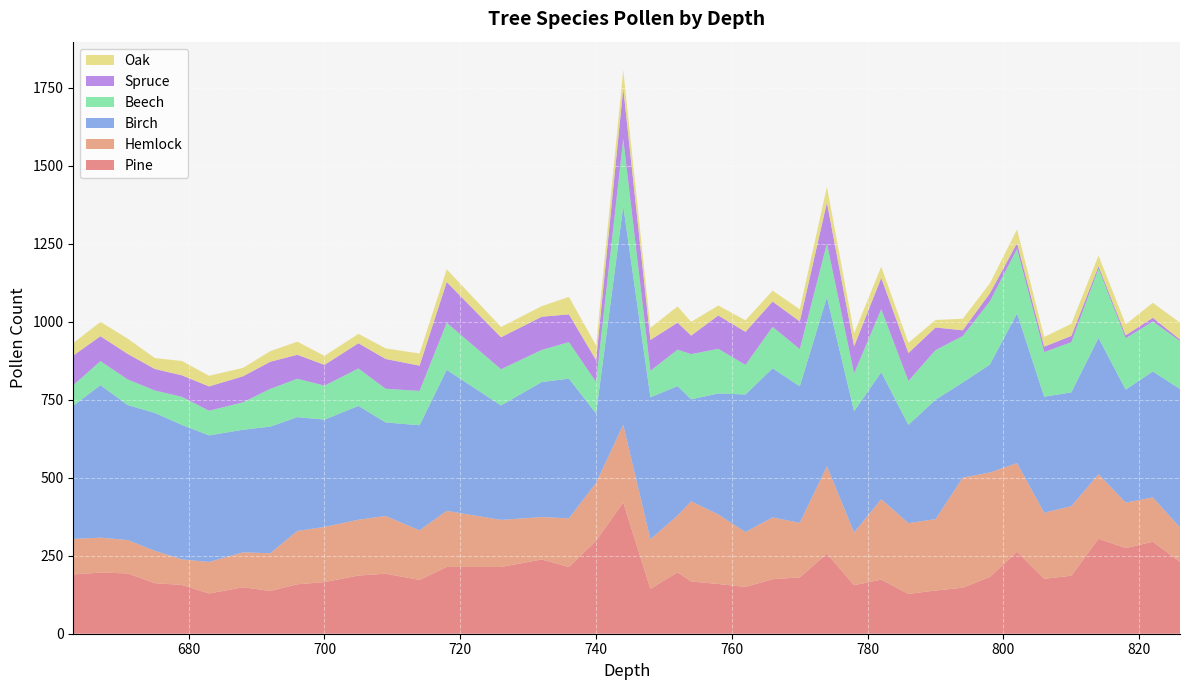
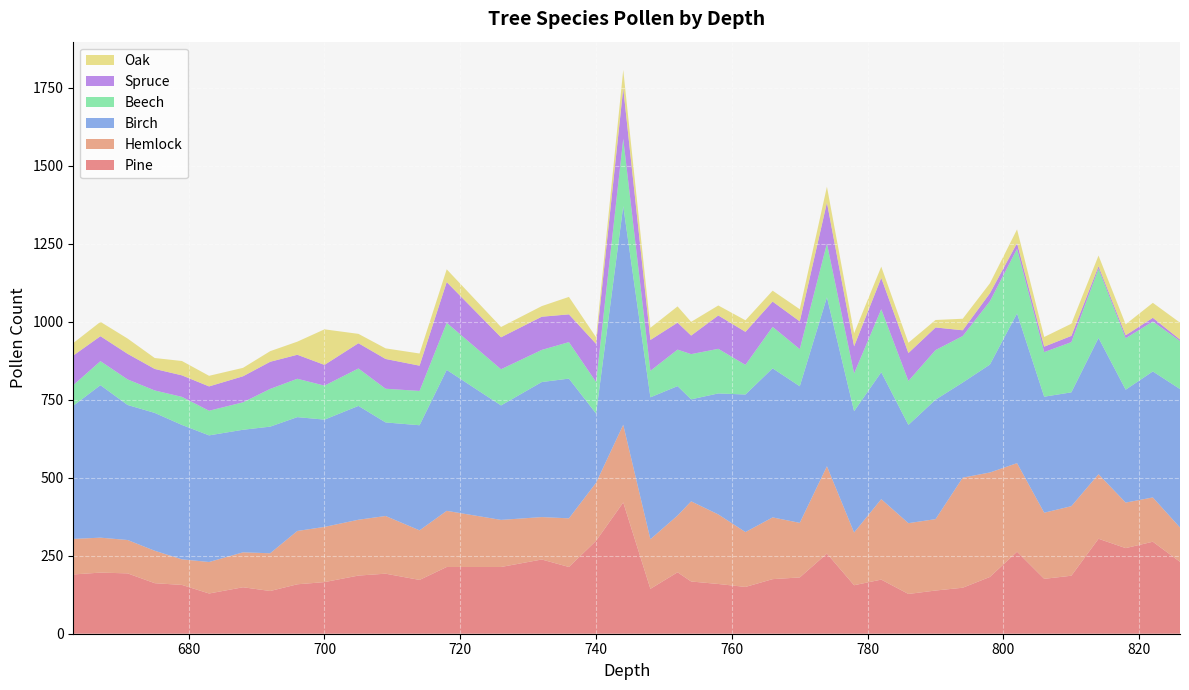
  {
    "Birch": {
      "700": 340,
      "740": 220
    },
    "Beech": {
      "700": 110,
      "740": 100
    },
    "Spruce": {
      "700": 70,
-     "740": 70
+     "740": 120
    },
    "Oak": {
-     "700": 30,
-     "740": 50
+     "700": 110,
+     "740": 20
    }
  }
